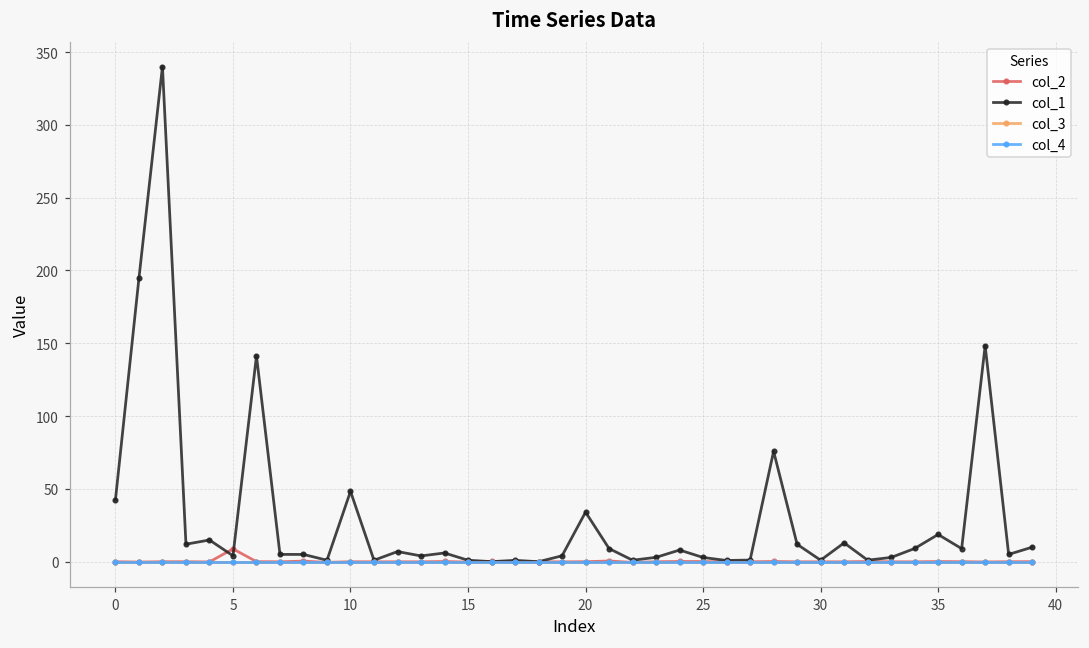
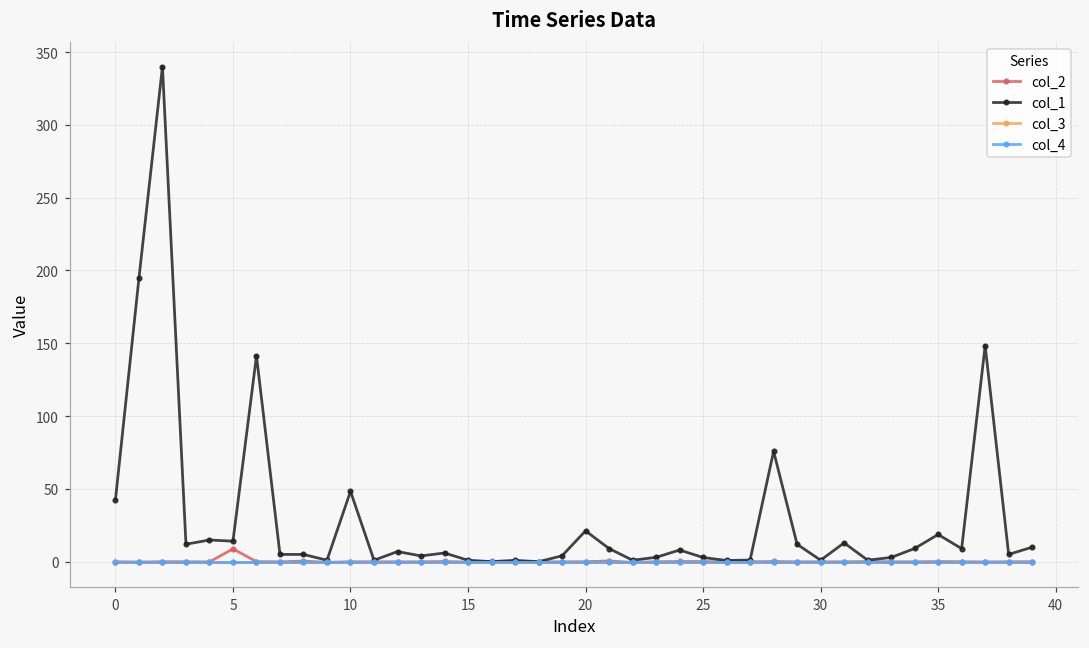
  {
    "col_2": {
      "5": 9
    },
    "col_1": {
      "0": 43,
-     "5": 4,
+     "5": 14,
      "10": 48,
-     "20": 34,
+     "20": 21,
      "25": 3,
      "35": 19
    },
    "col_4": {
      "5": 0
    }
  }
